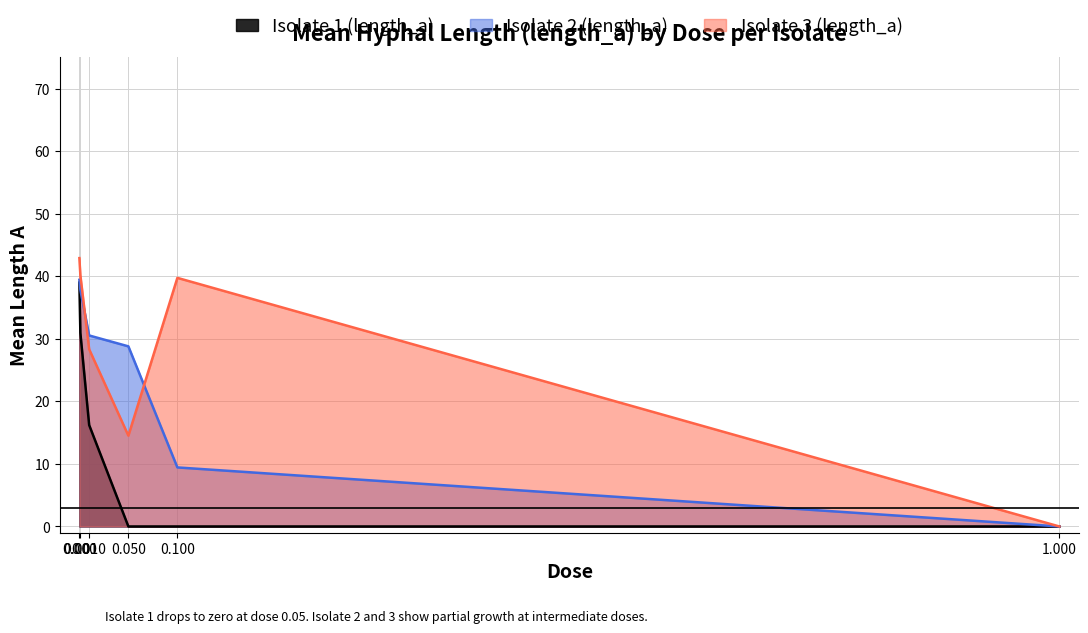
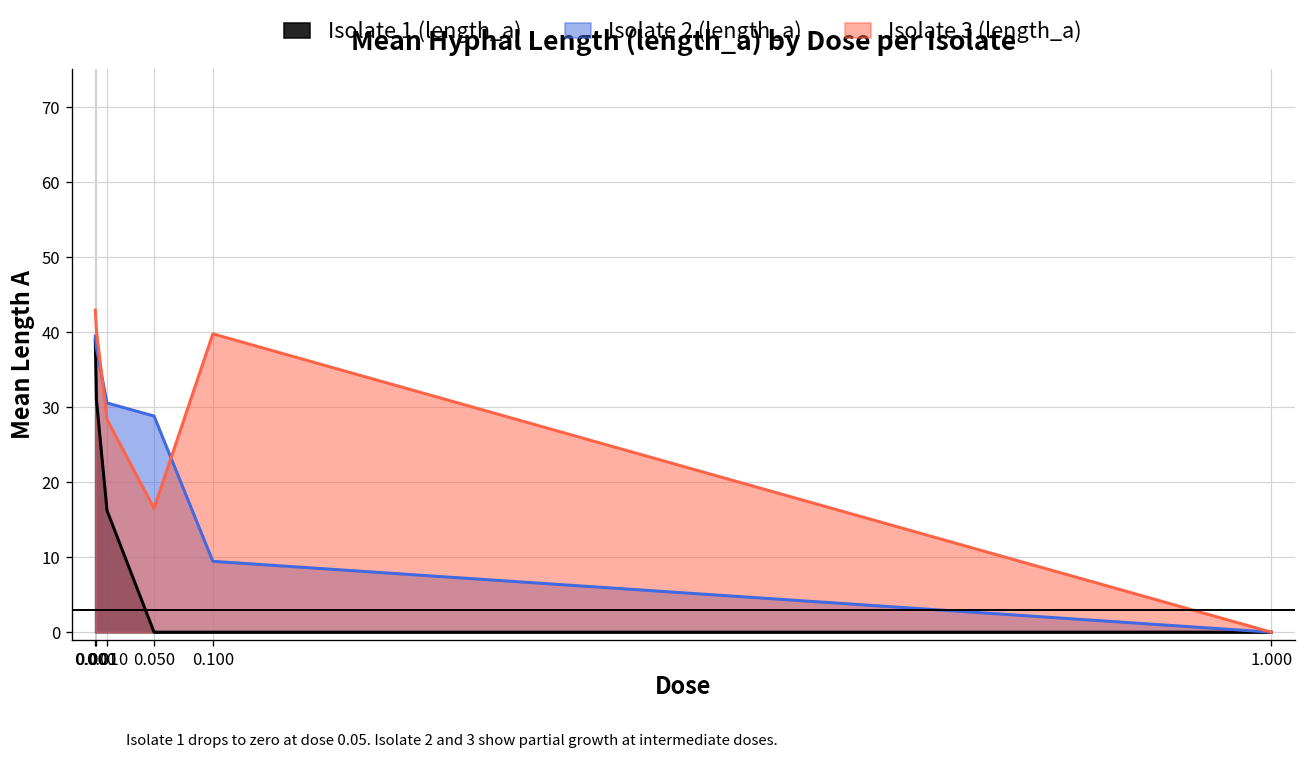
  {
    "Isolate 1 (length_a)": {
      "0.050": 0,
      "0.100": 0
    },
    "Isolate 2 (length_a)": {
      "0.050": 29,
      "0.100": 9
    },
    "Isolate 3 (length_a)": {
-     "0.050": 15,
+     "0.050": 17,
      "0.100": 40
    }
  }
